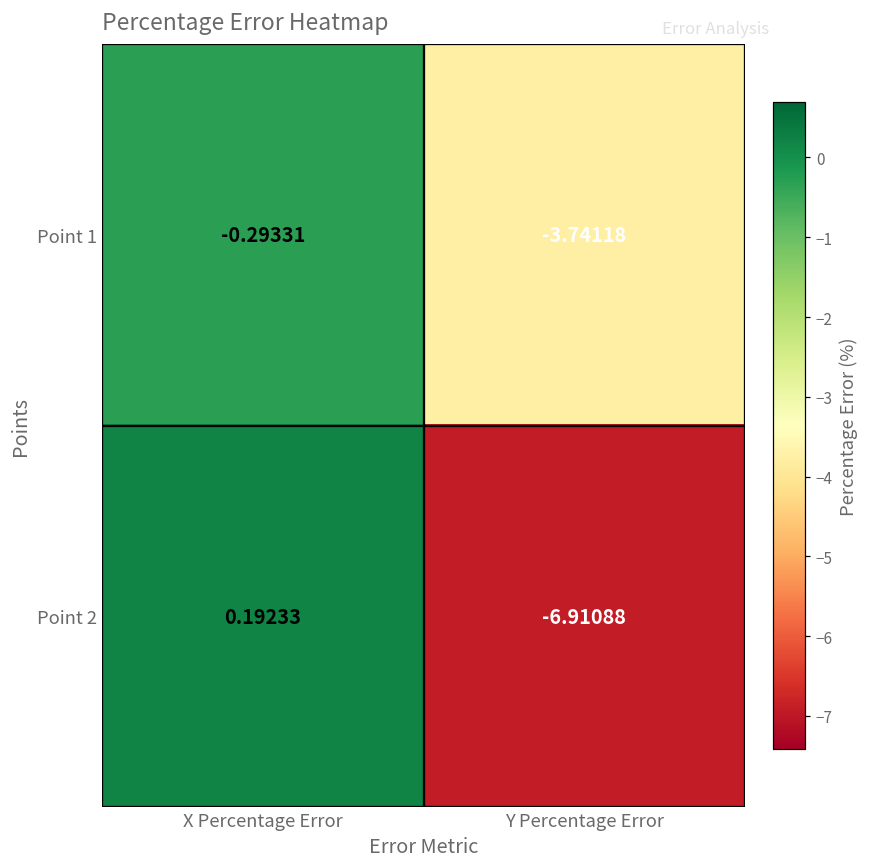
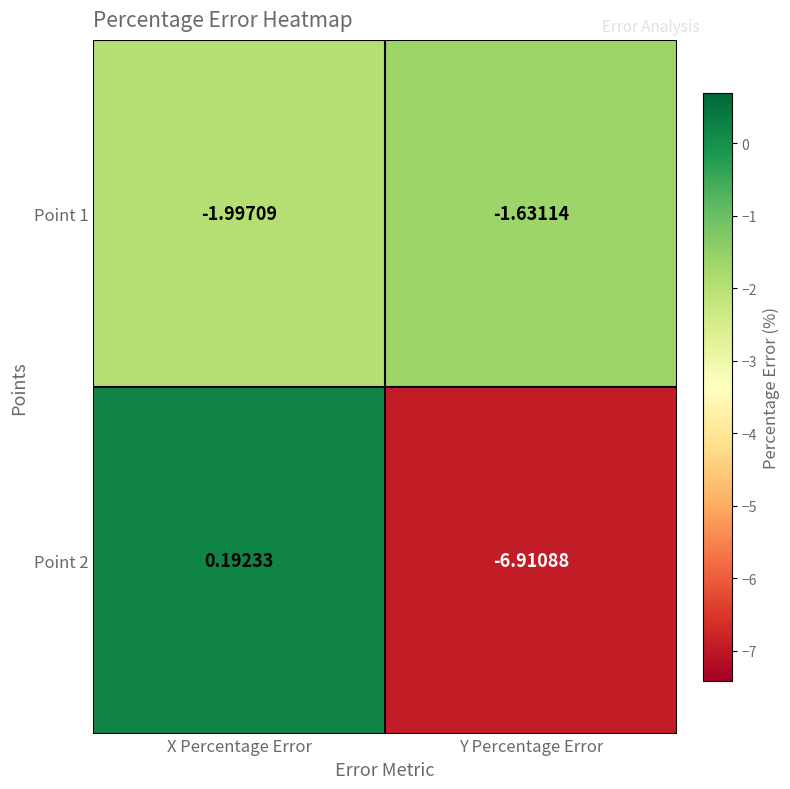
  {
    "Point 1": {
-     "X Percentage Error": -0.29331,
-     "Y Percentage Error": -3.74118
+     "X Percentage Error": -1.99709,
+     "Y Percentage Error": -1.63114
    },
    "Point 2": {
      "X Percentage Error": 0.19233,
      "Y Percentage Error": -6.91088
    }
  }
